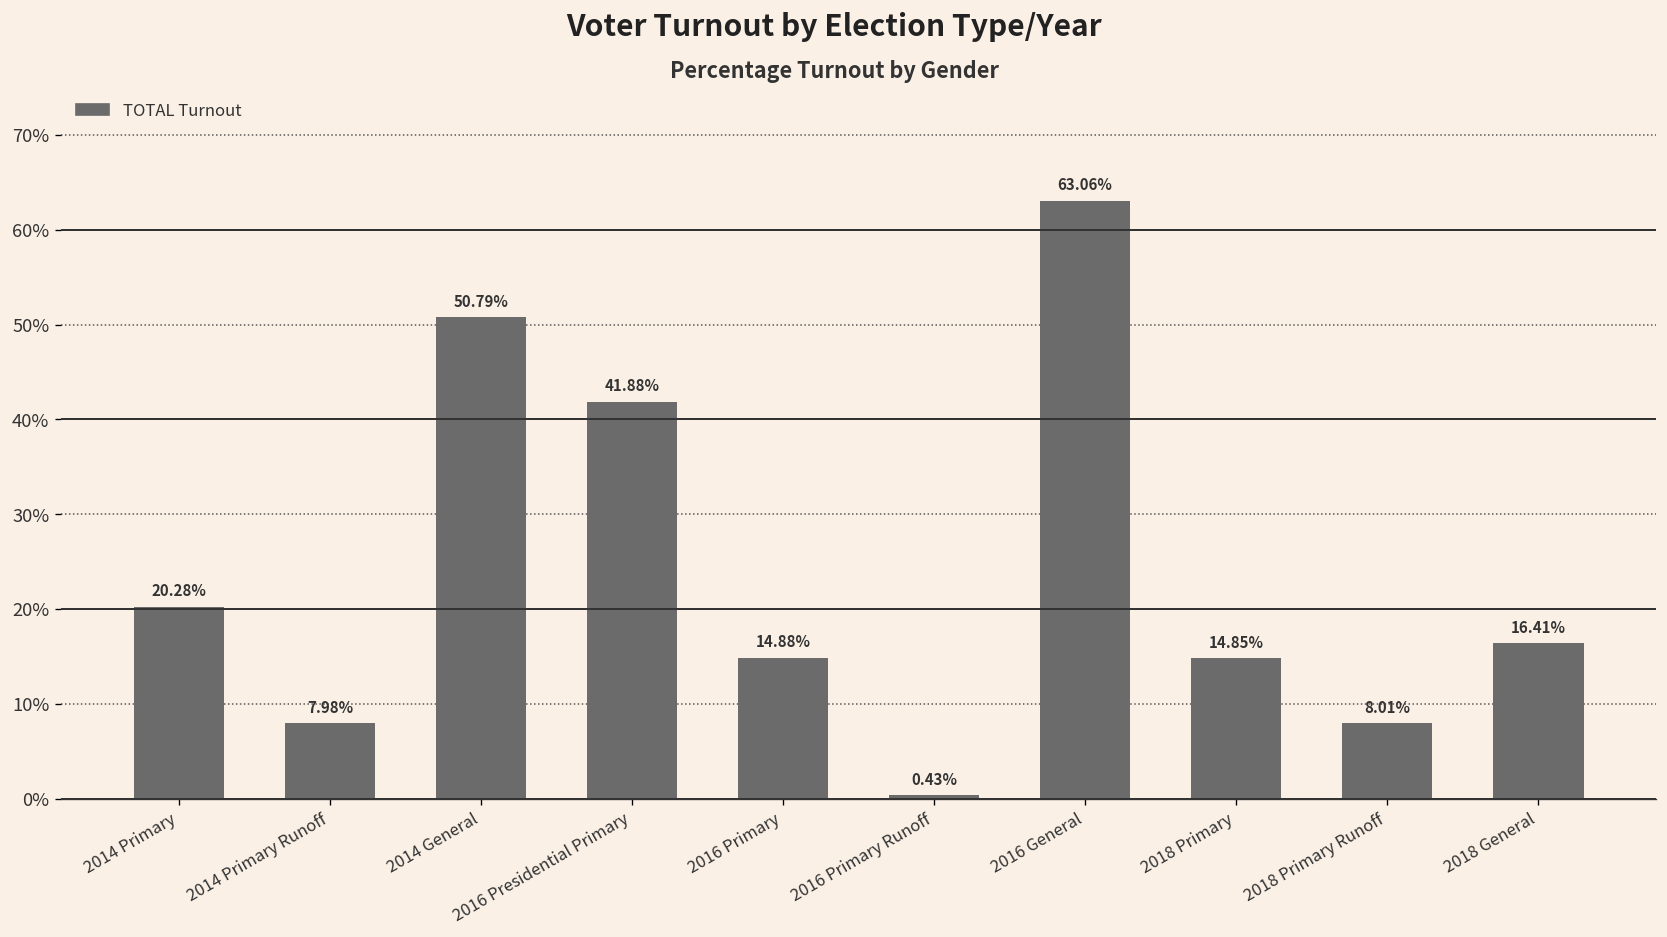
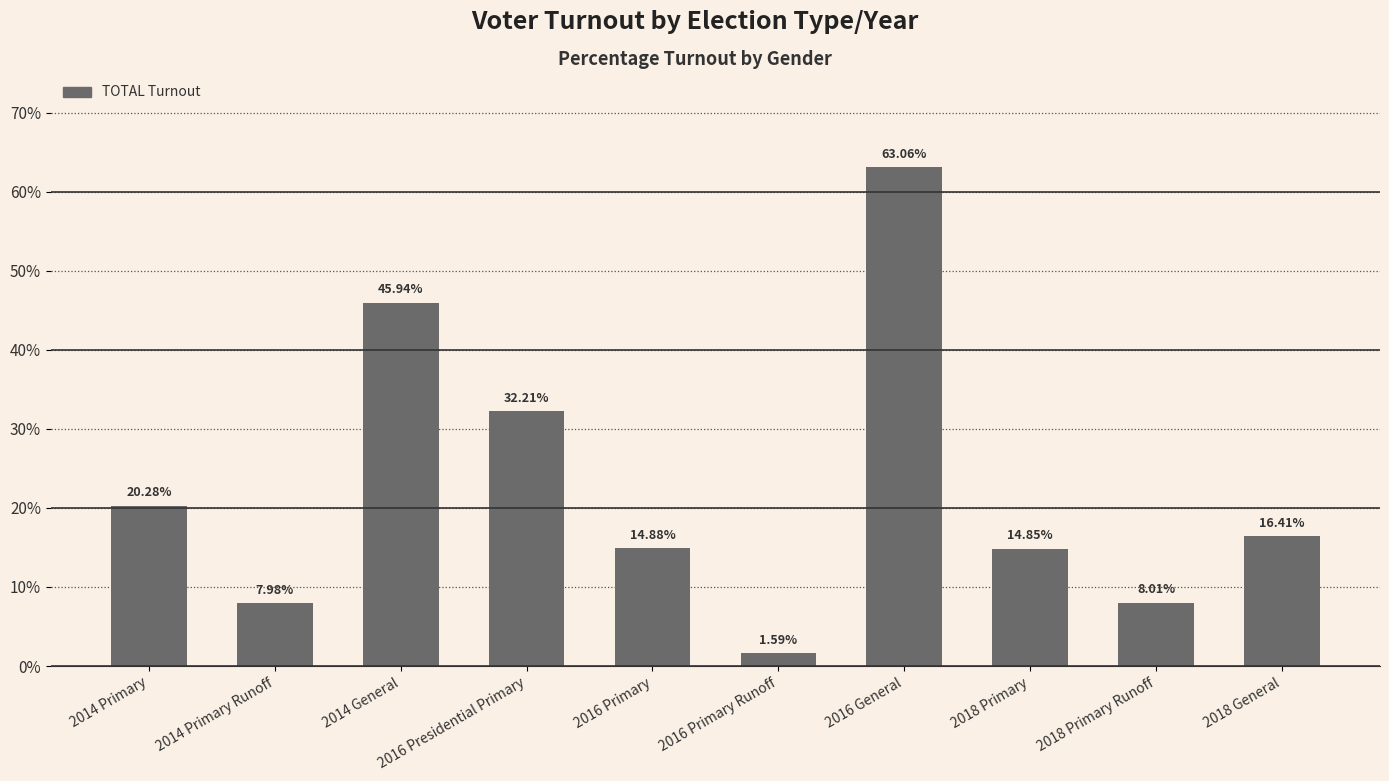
  {
    "2014 Primary": "20.28%",
    "2014 Primary Runoff": "7.98%",
-   "2014 General": "50.79%",
-   "2016 Presidential Primary": "41.88%",
+   "2014 General": "45.94%",
+   "2016 Presidential Primary": "32.21%",
    "2016 Primary": "14.88%",
-   "2016 Primary Runoff": "0.43%",
+   "2016 Primary Runoff": "1.59%",
    "2016 General": "63.06%",
    "2018 Primary": "14.85%",
    "2018 Primary Runoff": "8.01%",
    "2018 General": "16.41%"
  }
